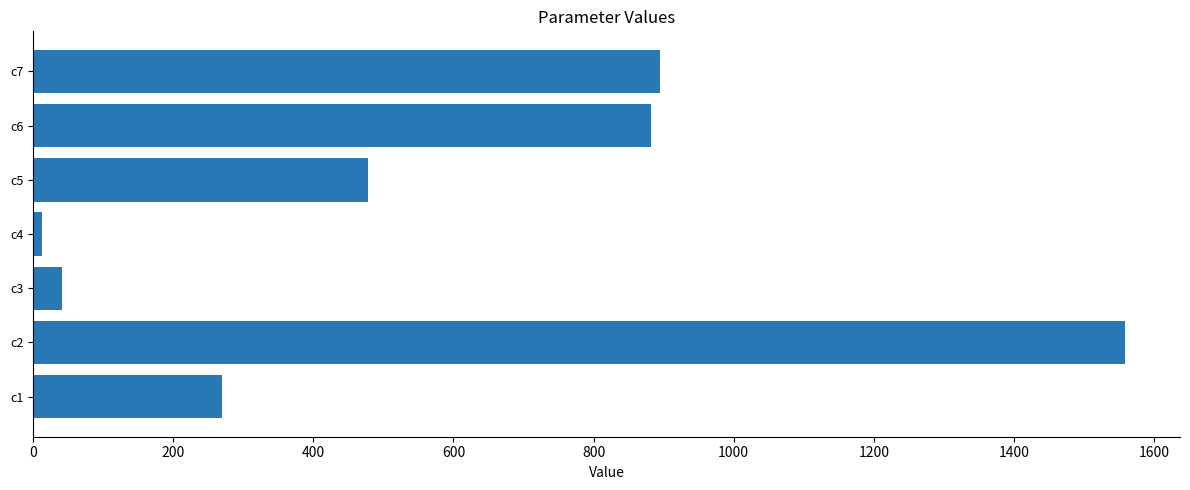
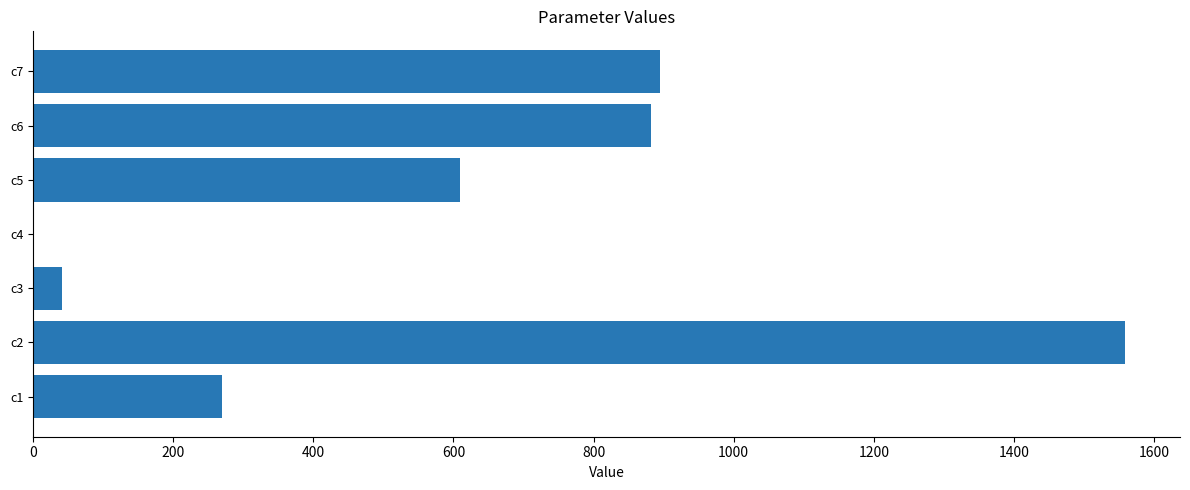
  {
    "c7": 890,
    "c6": 880,
-   "c5": 480,
-   "c4": 10,
+   "c5": 610,
+   "c4": 0,
    "c3": 40,
    "c2": 1560,
    "c1": 270
  }
